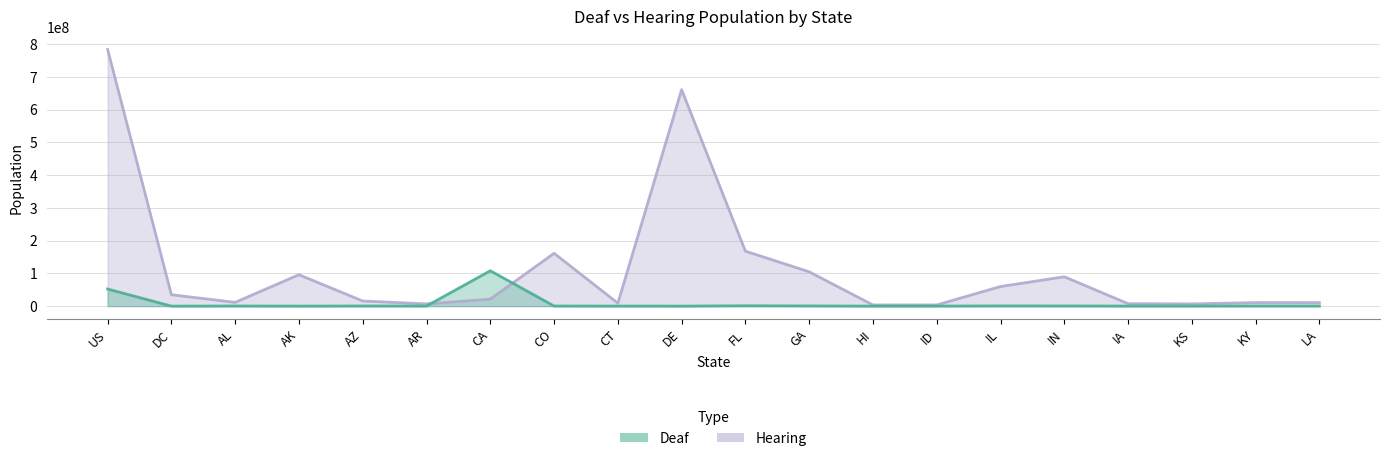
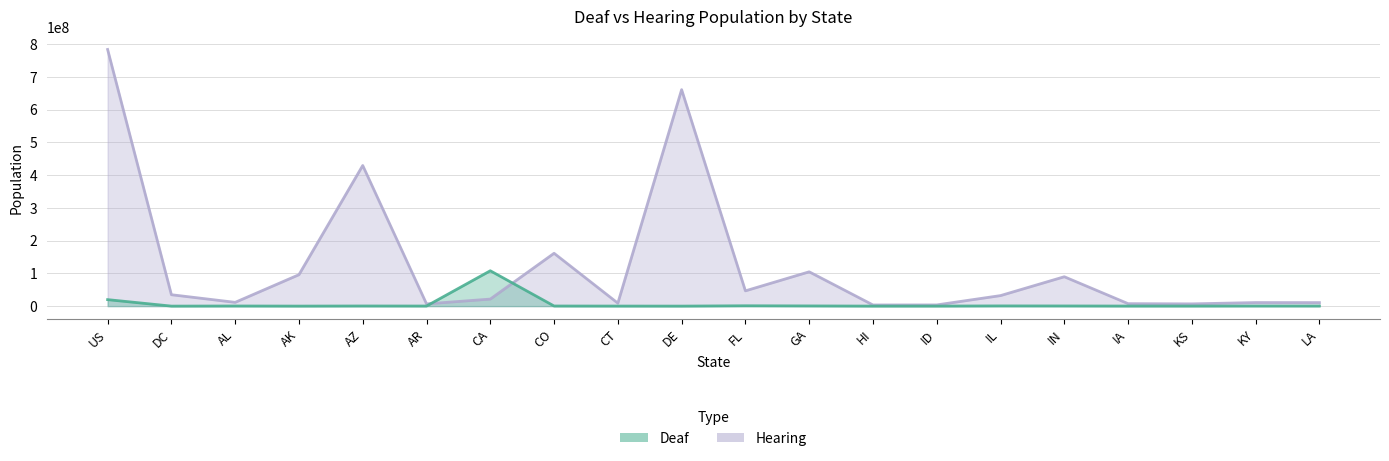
  {
    "Hearing": {
      "US": 780000000,
      "DC": 30000000,
      "AL": 10000000,
      "AK": 100000000,
-     "AZ": 20000000,
+     "AZ": 430000000,
      "CA": 20000000,
      "CO": 160000000,
      "CT": 10000000,
      "DE": 660000000,
-     "FL": 170000000,
+     "FL": 50000000,
      "GA": 100000000,
-     "IL": 60000000,
+     "IL": 30000000,
      "IN": 90000000,
      "KY": 10000000,
      "LA": 10000000
    },
    "Deaf": {
-     "US": 50000000,
+     "US": 20000000,
      "DC": 0,
      "AL": 0,
      "AK": 0,
      "AZ": 0,
      "CA": 110000000,
      "CO": 0,
      "CT": 0,
      "DE": 0,
      "FL": 0,
      "GA": 0,
      "IL": 0,
      "IN": 0,
      "KY": 0,
      "LA": 0
    }
  }
